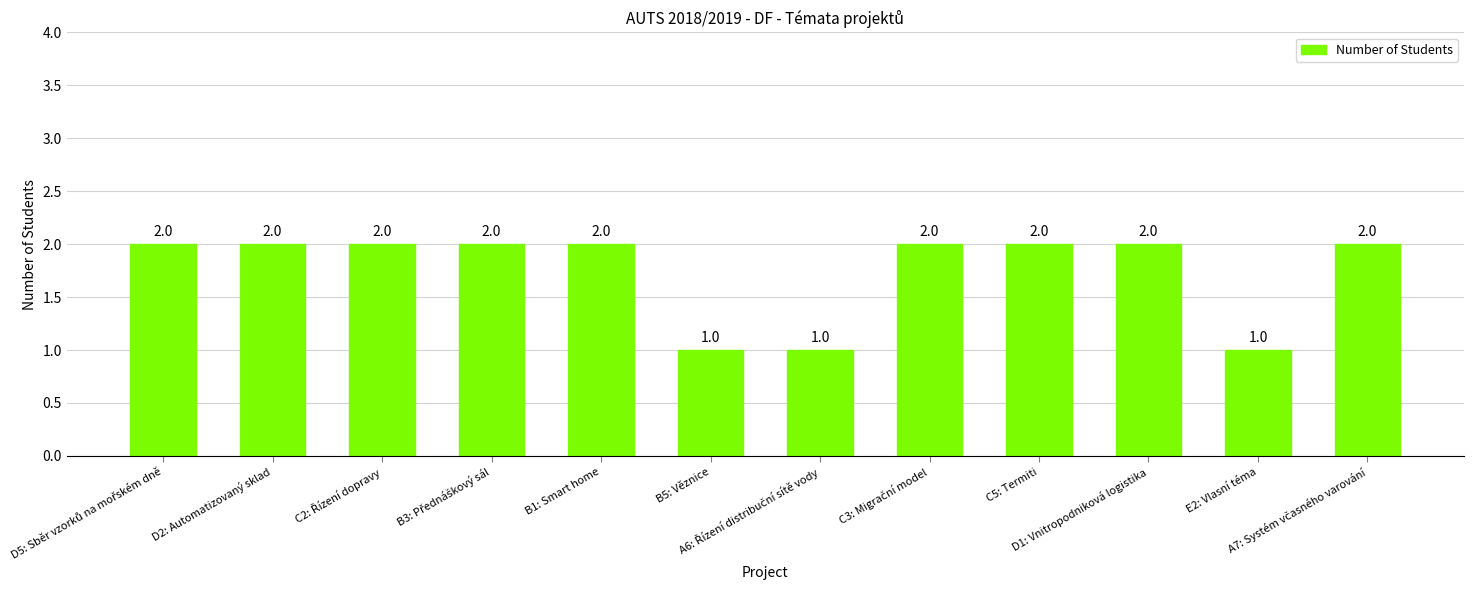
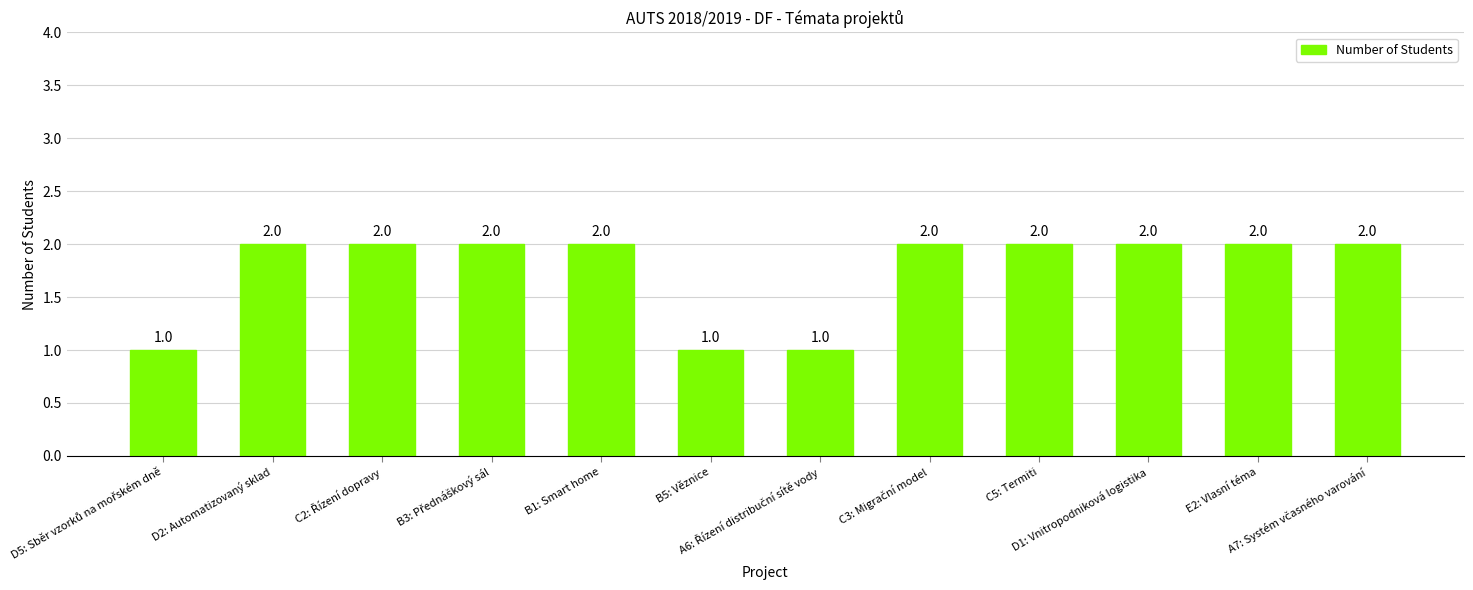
  {
-   "D5: Sběr vzorků na mořském dně": 2.0,
+   "D5: Sběr vzorků na mořském dně": 1.0,
    "D2: Automatizovaný sklad": 2.0,
    "C2: Řízení dopravy": 2.0,
    "B3: Přednáškový sál": 2.0,
    "B1: Smart home": 2.0,
    "B5: Věznice": 1.0,
    "A6: Řízení distribuční sítě vody": 1.0,
    "C3: Migrační model": 2.0,
    "C5: Termiti": 2.0,
    "D1: Vnitropodniková logistika": 2.0,
-   "E2: Vlasní téma": 1.0,
+   "E2: Vlasní téma": 2.0,
    "A7: Systém včasného varování": 2.0
  }
